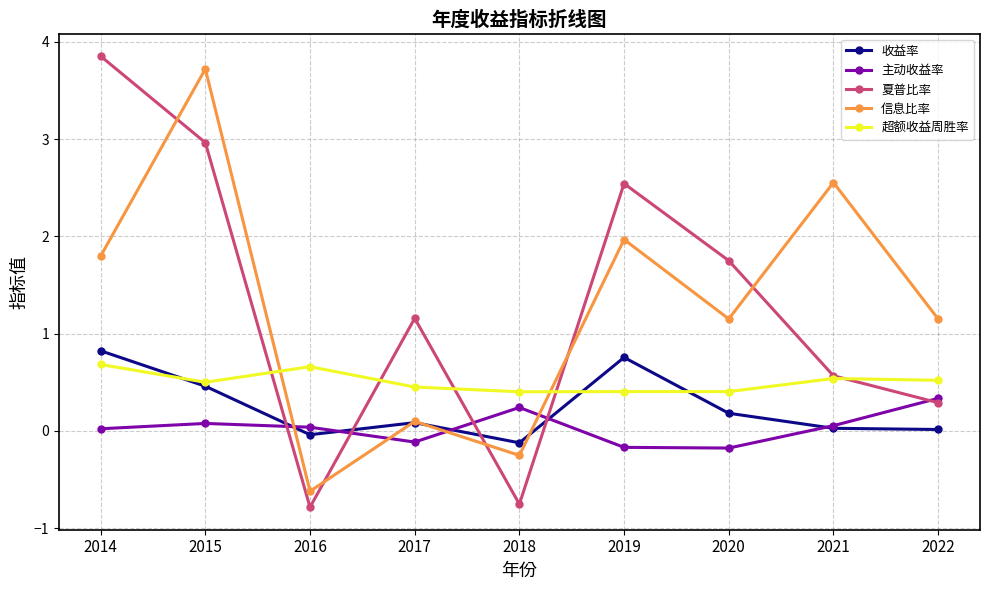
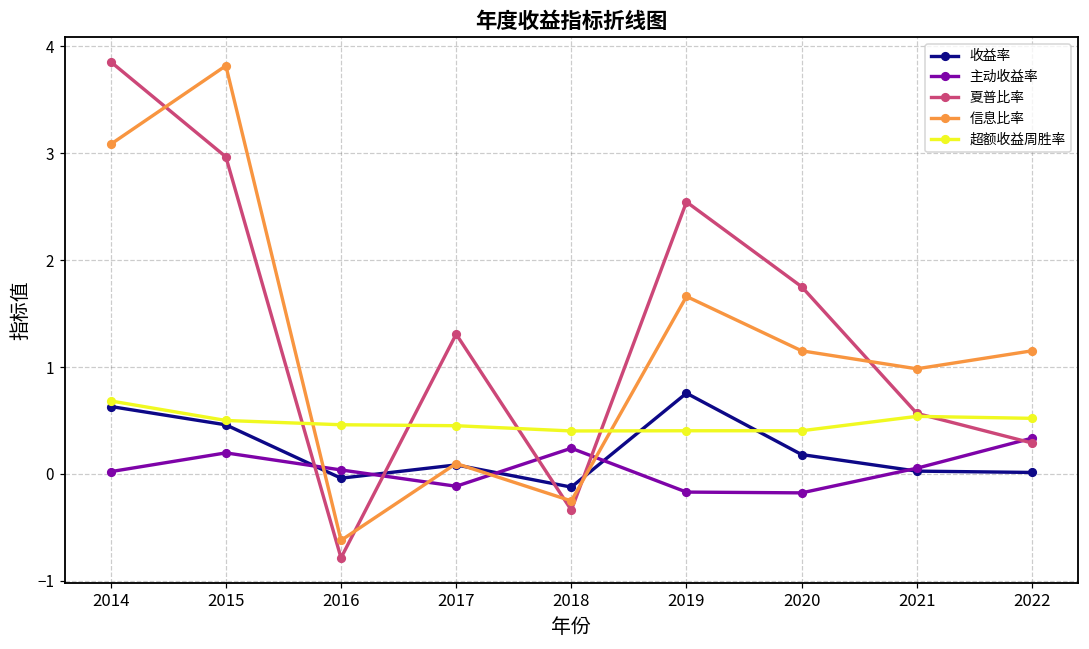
  {
    "收益率": {
-     "2014": 0.8,
+     "2014": 0.6,
      "2015": 0.5,
      "2016": 0.0,
      "2018": -0.1,
      "2019": 0.8,
      "2020": 0.2,
      "2021": 0.0,
      "2022": 0.0
    },
    "主动收益率": {
      "2014": 0.0,
-     "2015": 0.1,
+     "2015": 0.2,
      "2016": 0.0,
      "2017": -0.1,
      "2018": 0.2,
      "2019": -0.2,
      "2020": -0.2,
      "2021": 0.1,
      "2022": 0.3
    },
    "夏普比率": {
      "2014": 3.9,
      "2015": 3.0,
      "2016": -0.8,
-     "2017": 1.2,
-     "2018": -0.8,
+     "2017": 1.3,
+     "2018": -0.3,
      "2019": 2.5,
      "2020": 1.8,
      "2021": 0.6,
      "2022": 0.3
    },
    "信息比率": {
-     "2014": 1.8,
-     "2015": 3.7,
+     "2014": 3.1,
+     "2015": 3.8,
      "2016": -0.6,
      "2018": -0.3,
-     "2019": 2.0,
+     "2019": 1.7,
      "2020": 1.2,
-     "2021": 2.6,
+     "2021": 1.0,
      "2022": 1.2
    },
    "超额收益周胜率": {
      "2014": 0.7,
      "2015": 0.5,
-     "2016": 0.7,
+     "2016": 0.5,
      "2017": 0.5,
      "2018": 0.4,
      "2019": 0.4,
      "2020": 0.4,
      "2021": 0.5,
      "2022": 0.5
    }
  }
